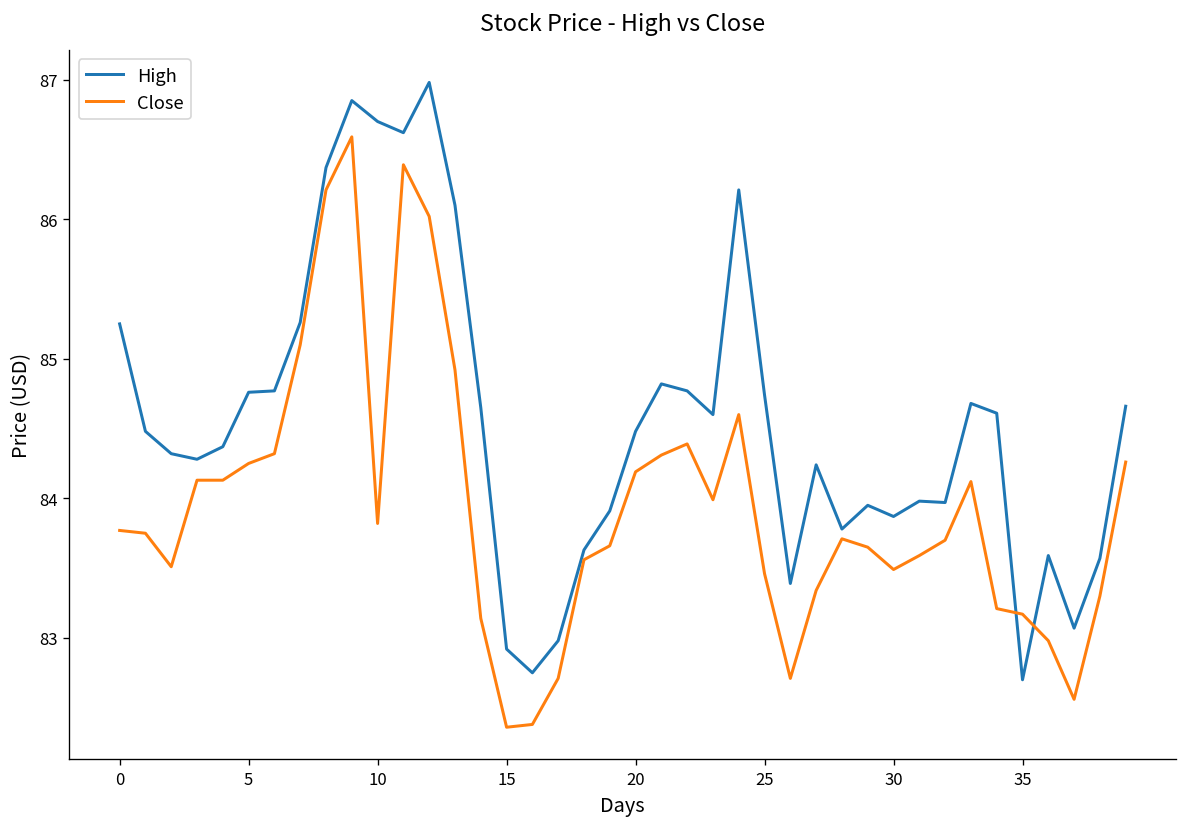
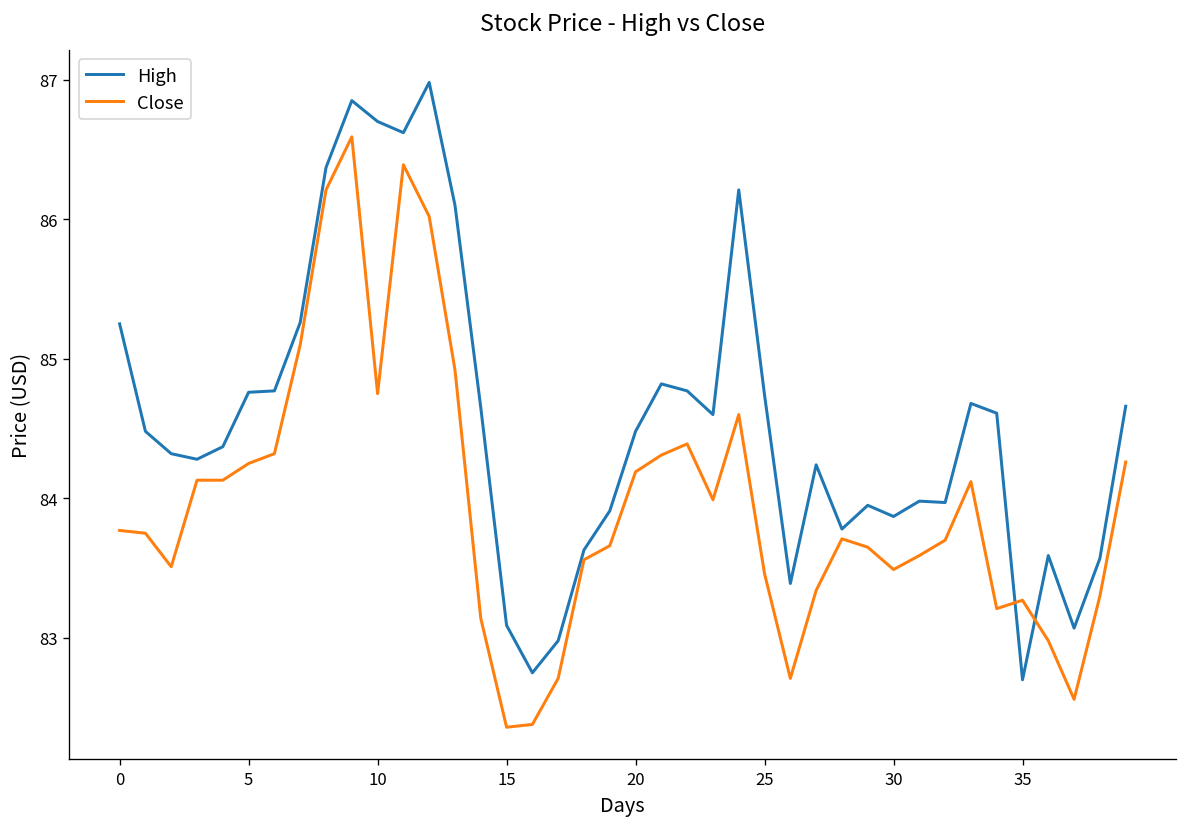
  {
    "High": {
      "0": 85.25,
      "5": 84.76,
      "10": 86.70,
-     "15": 82.92,
+     "15": 83.09,
      "20": 84.48,
      "25": 84.74,
      "30": 83.87,
      "35": 82.70
    },
    "Close": {
      "0": 83.77,
      "5": 84.25,
-     "10": 83.82,
+     "10": 84.75,
      "15": 82.36,
      "20": 84.19,
      "25": 83.46,
      "30": 83.49,
-     "35": 83.17
+     "35": 83.27
    }
  }
